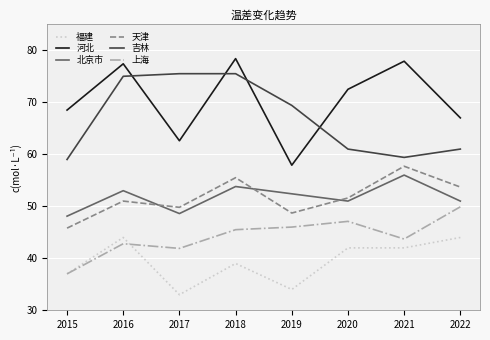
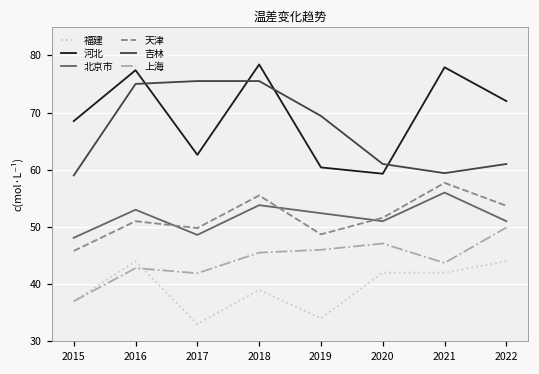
  {
    "河北": {
      "2015": 69,
      "2016": 77,
      "2017": 63,
      "2018": 78,
-     "2019": 58,
-     "2020": 73,
+     "2019": 60,
+     "2020": 59,
      "2021": 78,
-     "2022": 67
+     "2022": 72
    }
  }
